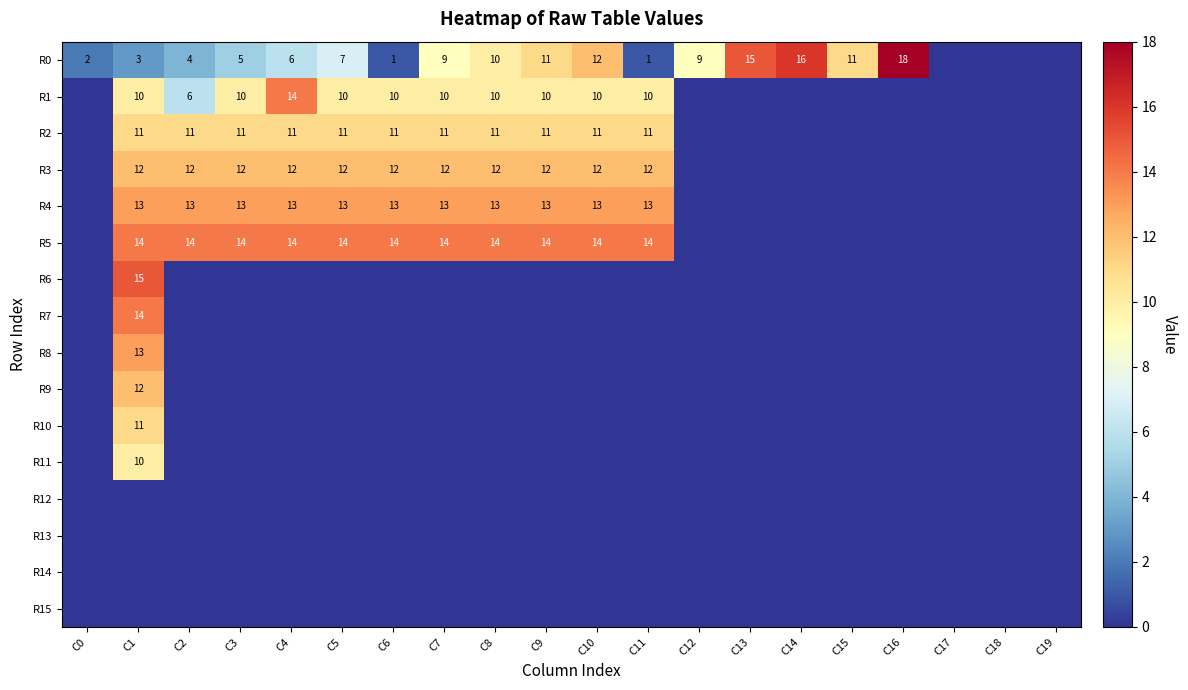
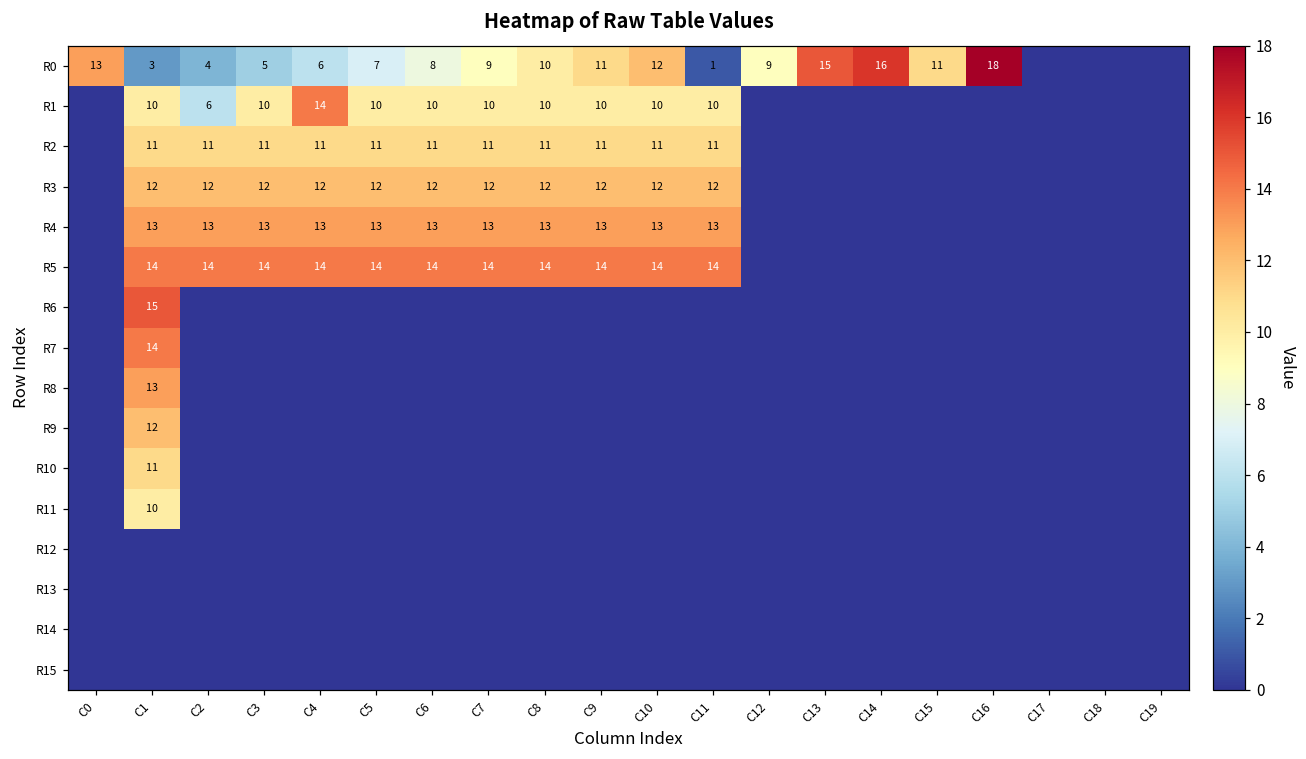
  {
    "R0": {
-     "C0": 2,
+     "C0": 13,
      "C1": 3,
      "C2": 4,
      "C3": 5,
      "C4": 6,
      "C5": 7,
-     "C6": 1,
+     "C6": 8,
      "C7": 9,
      "C8": 10,
      "C9": 11,
      "C10": 12,
      "C11": 1,
      "C12": 9,
      "C13": 15,
      "C14": 16,
      "C15": 11,
      "C16": 18
    },
    "R1": {
      "C1": 10,
      "C2": 6,
      "C3": 10,
      "C4": 14,
      "C5": 10,
      "C6": 10,
      "C7": 10,
      "C8": 10,
      "C9": 10,
      "C10": 10,
      "C11": 10
    },
    "R2": {
      "C1": 11,
      "C2": 11,
      "C3": 11,
      "C4": 11,
      "C5": 11,
      "C6": 11,
      "C7": 11,
      "C8": 11,
      "C9": 11,
      "C10": 11,
      "C11": 11
    },
    "R3": {
      "C1": 12,
      "C2": 12,
      "C3": 12,
      "C4": 12,
      "C5": 12,
      "C6": 12,
      "C7": 12,
      "C8": 12,
      "C9": 12,
      "C10": 12,
      "C11": 12
    },
    "R4": {
      "C1": 13,
      "C2": 13,
      "C3": 13,
      "C4": 13,
      "C5": 13,
      "C6": 13,
      "C7": 13,
      "C8": 13,
      "C9": 13,
      "C10": 13,
      "C11": 13
    },
    "R5": {
      "C1": 14,
      "C2": 14,
      "C3": 14,
      "C4": 14,
      "C5": 14,
      "C6": 14,
      "C7": 14,
      "C8": 14,
      "C9": 14,
      "C10": 14,
      "C11": 14
    },
    "R6": {
      "C1": 15
    },
    "R7": {
      "C1": 14
    },
    "R8": {
      "C1": 13
    },
    "R9": {
      "C1": 12
    },
    "R10": {
      "C1": 11
    },
    "R11": {
      "C1": 10
    }
  }
